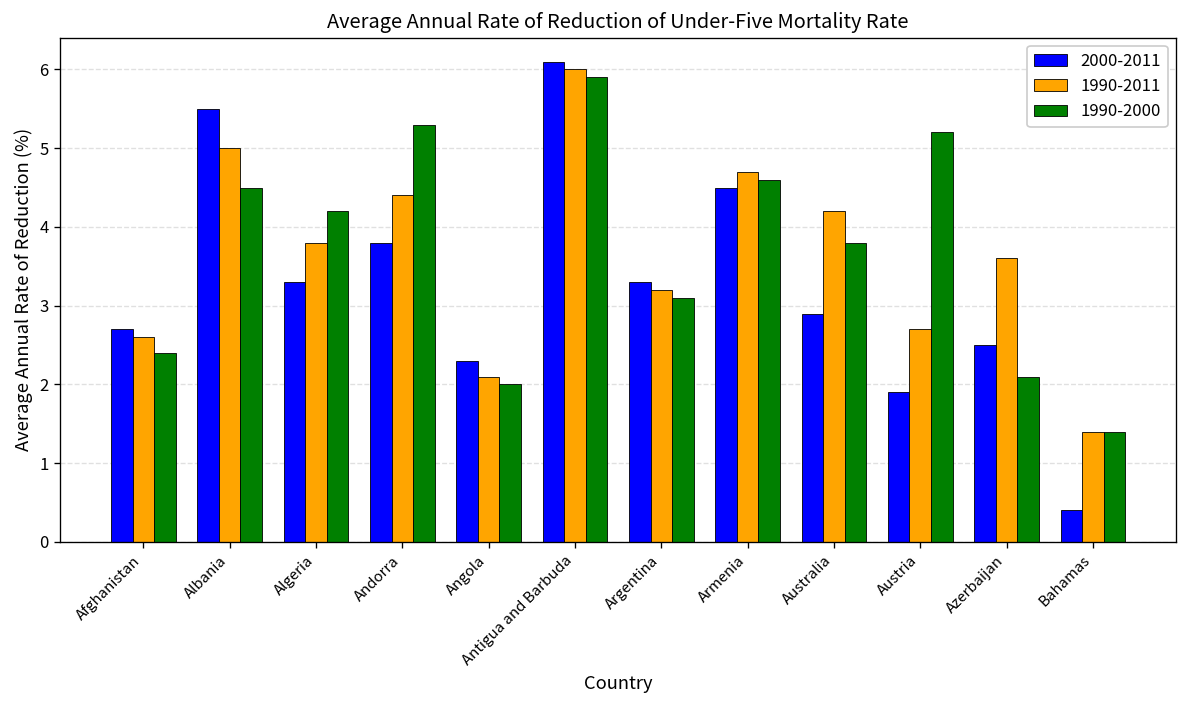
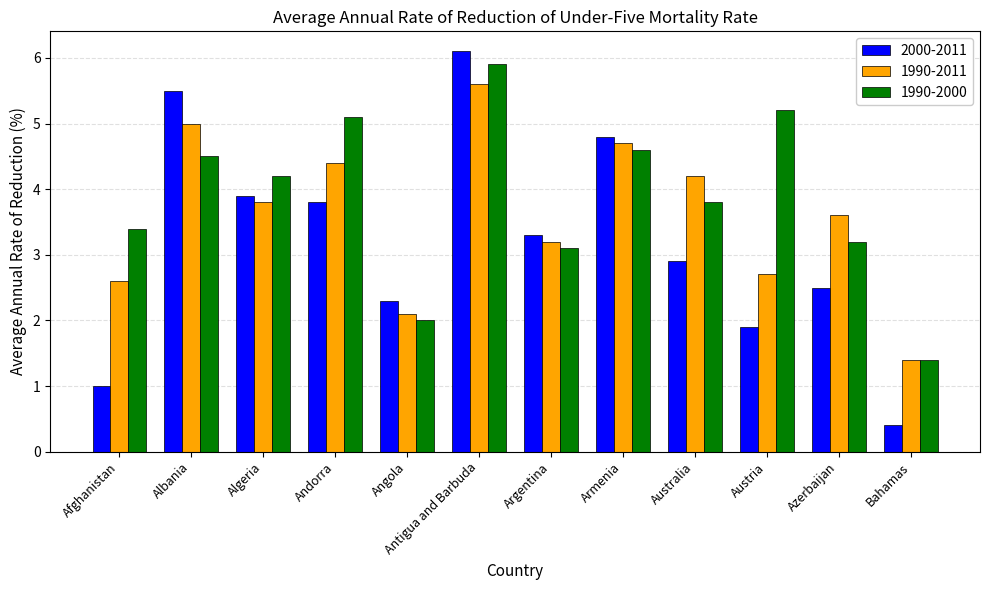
  {
    "2000-2011": {
-     "Afghanistan": 2.7,
+     "Afghanistan": 1.0,
      "Albania": 5.5,
-     "Algeria": 3.3,
+     "Algeria": 3.9,
      "Andorra": 3.8,
      "Angola": 2.3,
      "Antigua and Barbuda": 6.1,
      "Argentina": 3.3,
-     "Armenia": 4.5,
+     "Armenia": 4.8,
      "Australia": 2.9,
      "Austria": 1.9,
      "Azerbaijan": 2.5,
      "Bahamas": 0.4
    },
    "1990-2011": {
      "Afghanistan": 2.6,
      "Albania": 5.0,
      "Algeria": 3.8,
      "Andorra": 4.4,
      "Angola": 2.1,
-     "Antigua and Barbuda": 6.0,
+     "Antigua and Barbuda": 5.6,
      "Argentina": 3.2,
      "Armenia": 4.7,
      "Australia": 4.2,
      "Austria": 2.7,
      "Azerbaijan": 3.6,
      "Bahamas": 1.4
    },
    "1990-2000": {
-     "Afghanistan": 2.4,
+     "Afghanistan": 3.4,
      "Albania": 4.5,
      "Algeria": 4.2,
-     "Andorra": 5.3,
+     "Andorra": 5.1,
      "Angola": 2.0,
      "Antigua and Barbuda": 5.9,
      "Argentina": 3.1,
      "Armenia": 4.6,
      "Australia": 3.8,
      "Austria": 5.2,
-     "Azerbaijan": 2.1,
+     "Azerbaijan": 3.2,
      "Bahamas": 1.4
    }
  }
